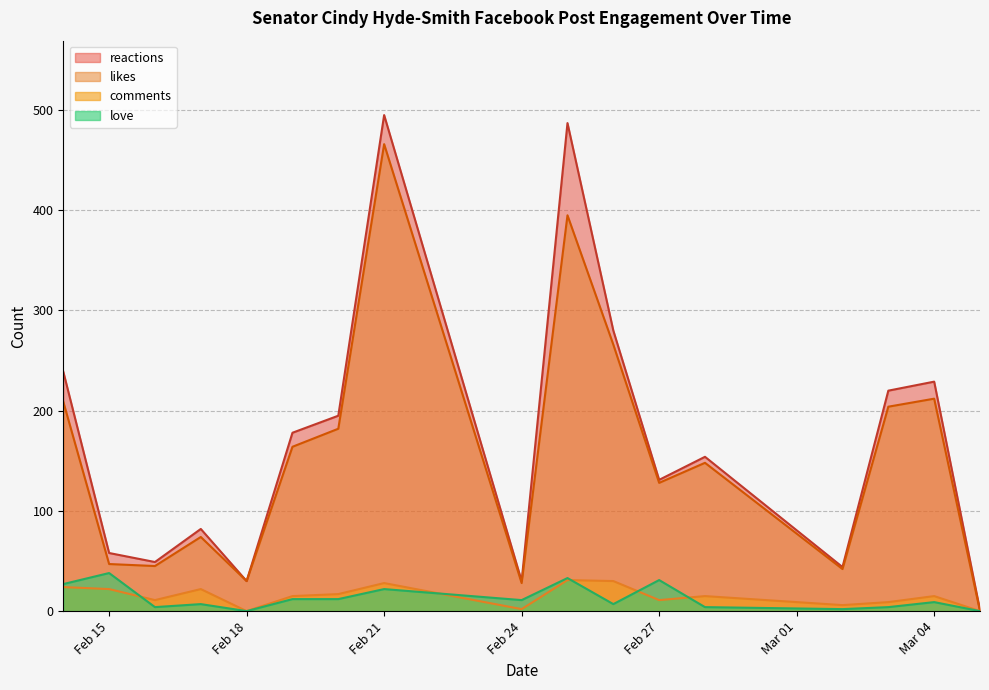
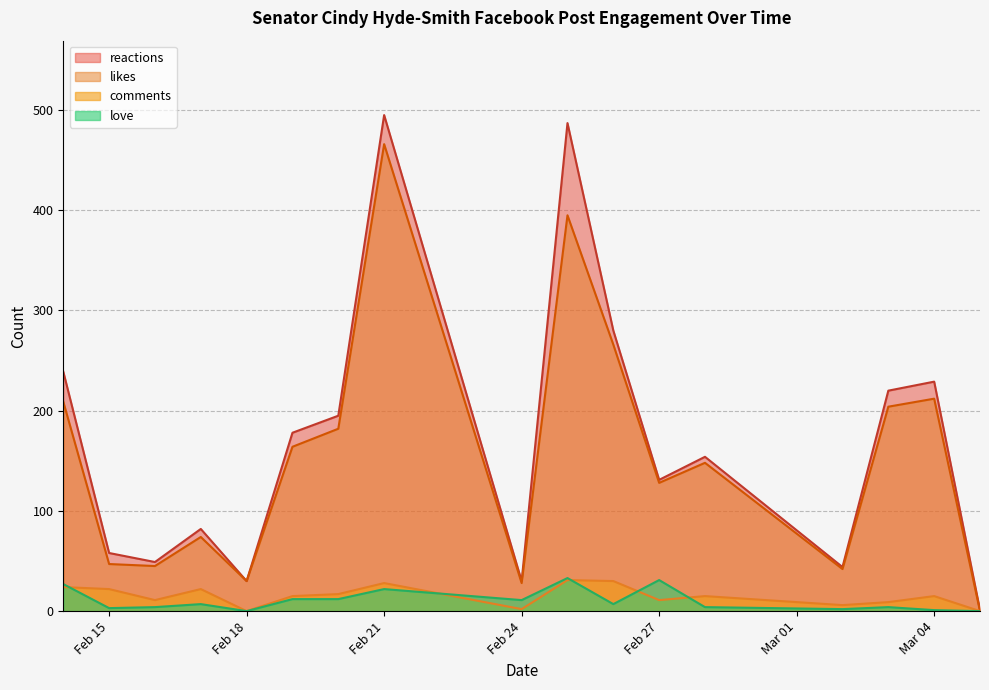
  {
    "love": {
-     "Feb 15": 38,
+     "Feb 15": 3,
      "Feb 21": 22,
      "Feb 24": 11,
      "Feb 27": 31,
-     "Mar 04": 9
+     "Mar 04": 1
    }
  }
